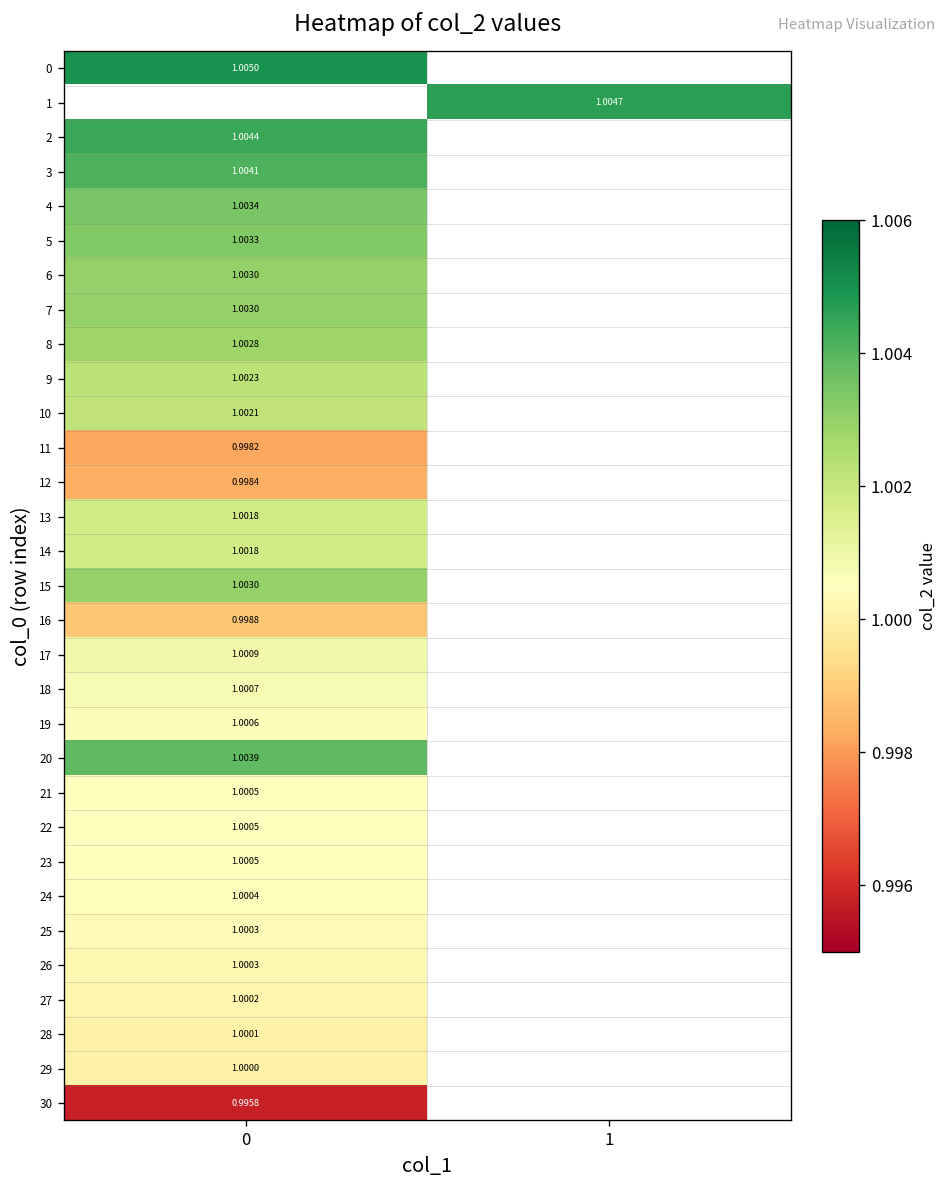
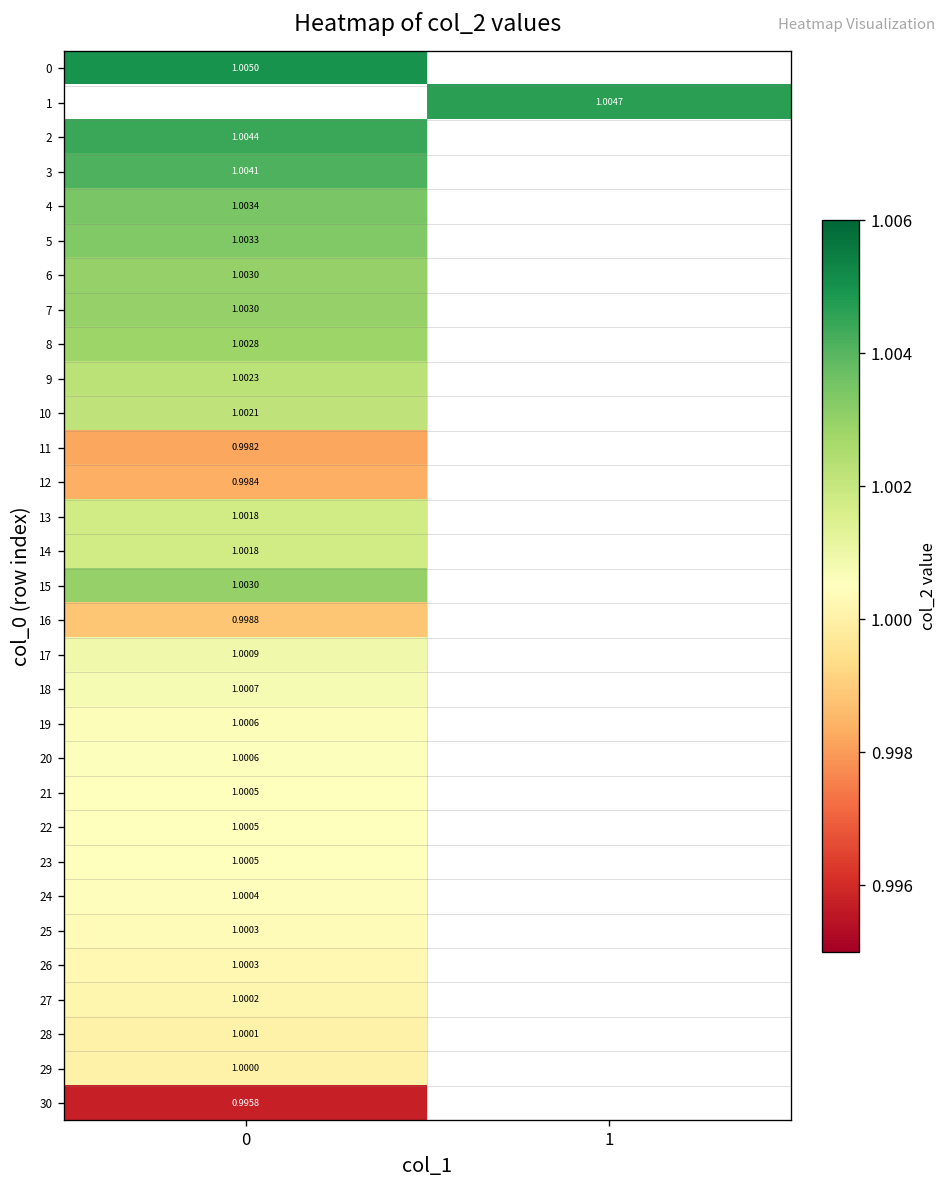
  {
    "0": {
      "0": 1.0050
    },
    "1": {
      "1": 1.0047
    },
    "2": {
      "0": 1.0044
    },
    "3": {
      "0": 1.0041
    },
    "4": {
      "0": 1.0034
    },
    "5": {
      "0": 1.0033
    },
    "6": {
      "0": 1.0030
    },
    "7": {
      "0": 1.0030
    },
    "8": {
      "0": 1.0028
    },
    "9": {
      "0": 1.0023
    },
    "10": {
      "0": 1.0021
    },
    "11": {
      "0": 0.9982
    },
    "12": {
      "0": 0.9984
    },
    "13": {
      "0": 1.0018
    },
    "14": {
      "0": 1.0018
    },
    "15": {
      "0": 1.0030
    },
    "16": {
      "0": 0.9988
    },
    "17": {
      "0": 1.0009
    },
    "18": {
      "0": 1.0007
    },
    "19": {
      "0": 1.0006
    },
    "20": {
-     "0": 1.0039
+     "0": 1.0006
    },
    "21": {
      "0": 1.0005
    },
    "22": {
      "0": 1.0005
    },
    "23": {
      "0": 1.0005
    },
    "24": {
      "0": 1.0004
    },
    "25": {
      "0": 1.0003
    },
    "26": {
      "0": 1.0003
    },
    "27": {
      "0": 1.0002
    },
    "28": {
      "0": 1.0001
    },
    "29": {
      "0": 1.0000
    },
    "30": {
      "0": 0.9958
    }
  }
